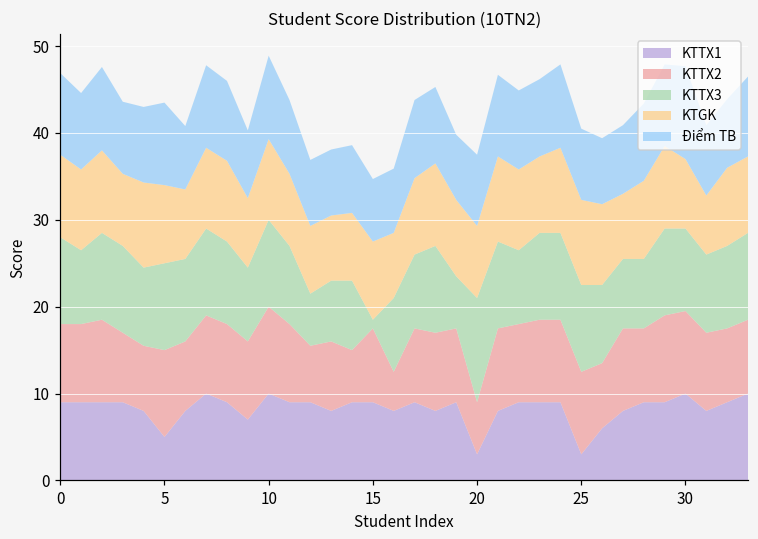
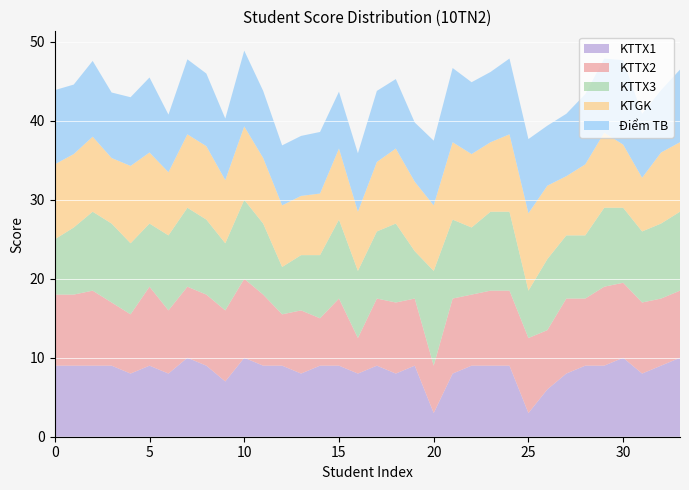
  {
    "KTTX1": {
      "0": 9,
-     "5": 5,
+     "5": 9,
      "10": 10,
      "15": 9,
      "20": 3,
      "25": 3,
      "30": 10
    },
    "KTTX3": {
-     "0": 10,
-     "5": 10,
+     "0": 7,
+     "5": 8,
      "10": 10,
-     "15": 1,
+     "15": 10,
      "20": 12,
-     "25": 10,
+     "25": 6,
      "30": 10
    },
    "Điểm TB": {
      "0": 9,
      "5": 10,
      "10": 10,
      "15": 7,
      "20": 8,
-     "25": 8
+     "25": 9
    }
  }
